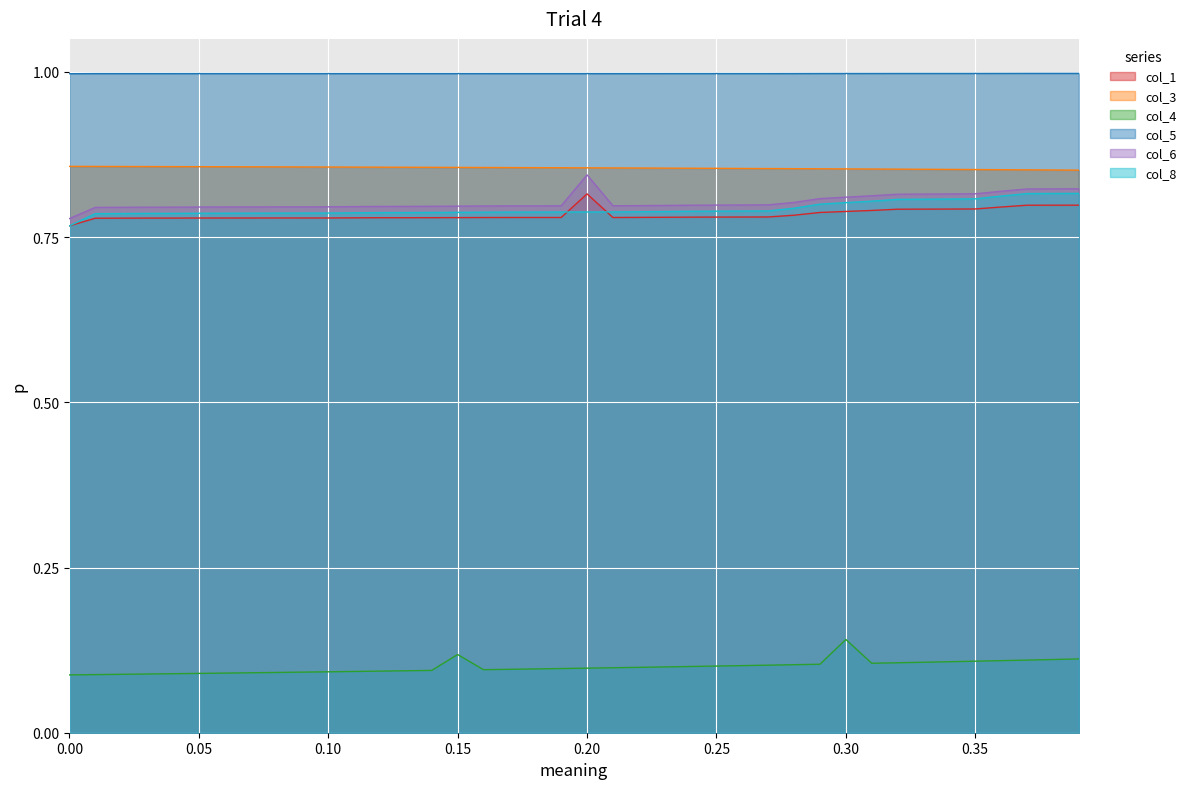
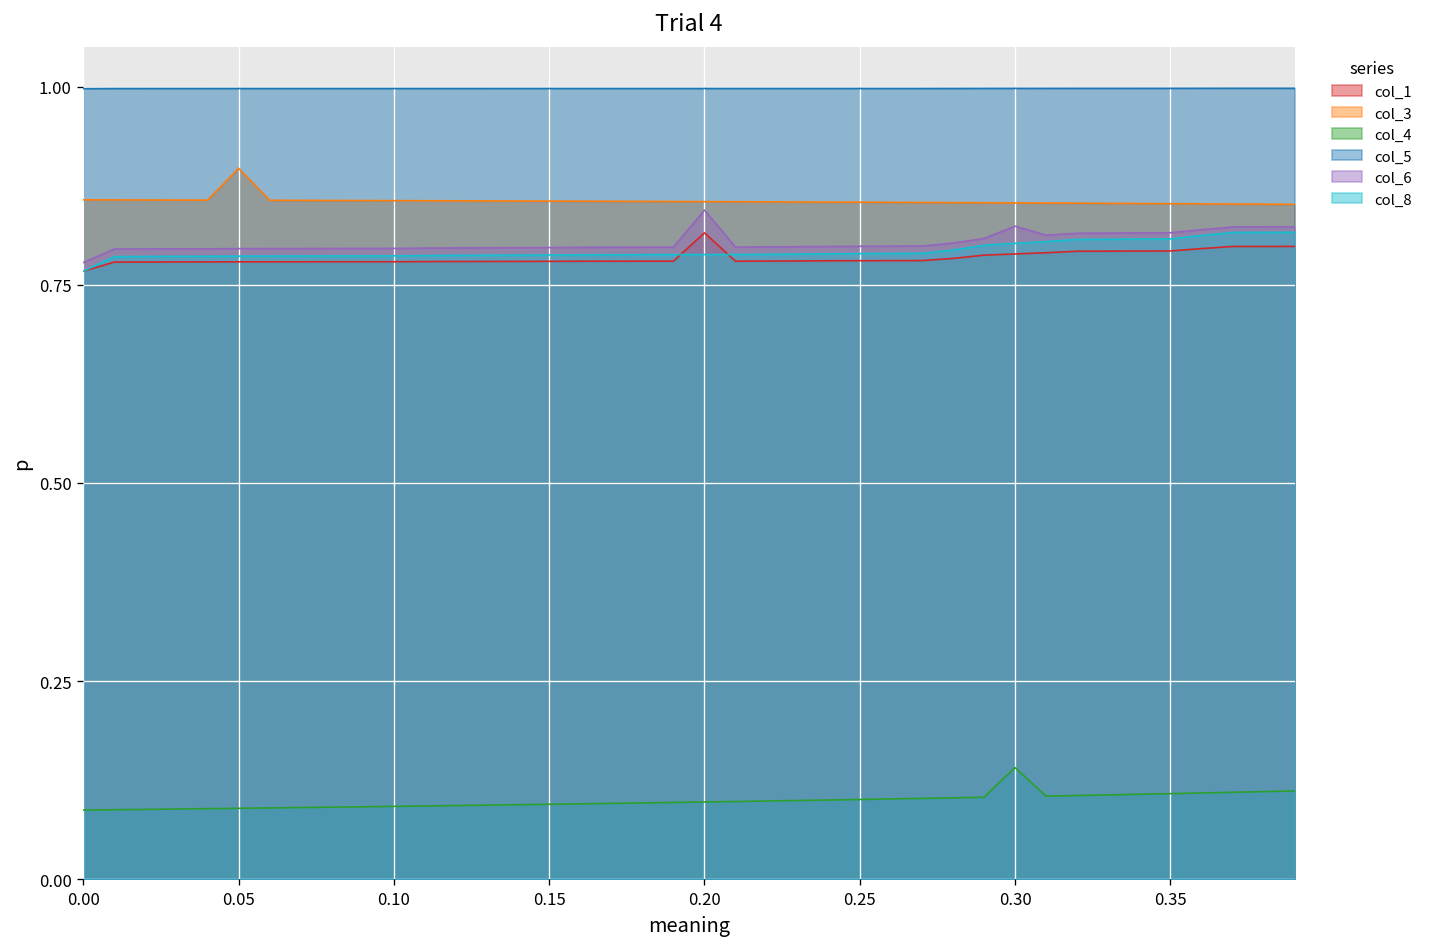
  {
    "col_1": {
      "0.05": 0.78,
      "0.10": 0.78,
      "0.15": 0.78,
      "0.20": 0.82,
      "0.25": 0.78,
      "0.30": 0.79,
      "0.35": 0.79
    },
    "col_3": {
      "0.00": 0.86,
-     "0.05": 0.86,
+     "0.05": 0.90,
      "0.10": 0.86,
      "0.15": 0.86,
      "0.20": 0.85,
      "0.25": 0.85,
      "0.30": 0.85,
      "0.35": 0.85
    },
    "col_4": {
      "0.00": 0.09,
      "0.05": 0.09,
      "0.10": 0.09,
-     "0.15": 0.12,
+     "0.15": 0.09,
      "0.20": 0.10,
      "0.25": 0.10,
      "0.30": 0.14,
      "0.35": 0.11
    },
    "col_6": {
      "0.00": 0.78,
      "0.05": 0.80,
      "0.10": 0.80,
      "0.15": 0.80,
      "0.20": 0.84,
      "0.25": 0.80,
-     "0.30": 0.81,
+     "0.30": 0.82,
      "0.35": 0.82
    }
  }
